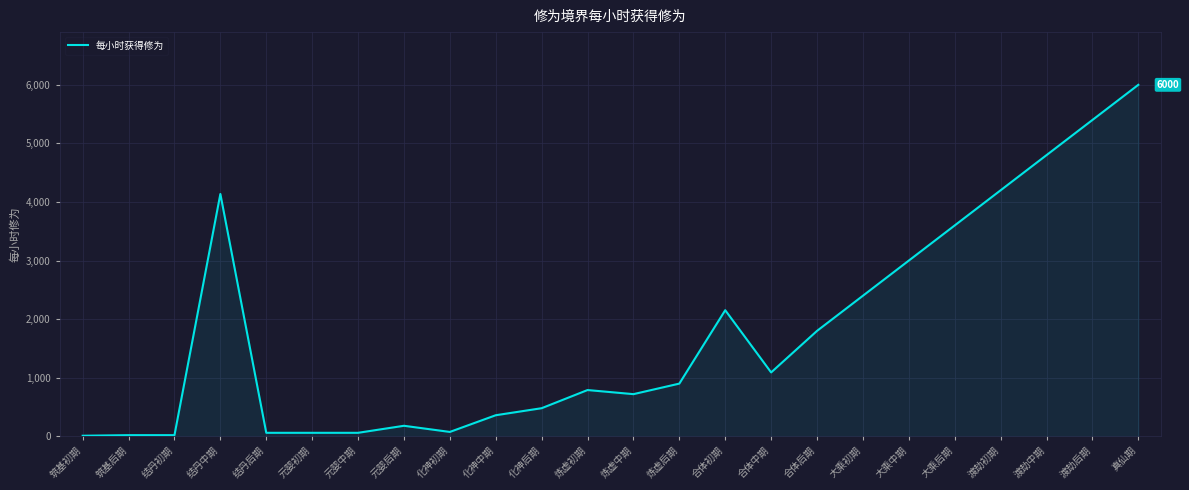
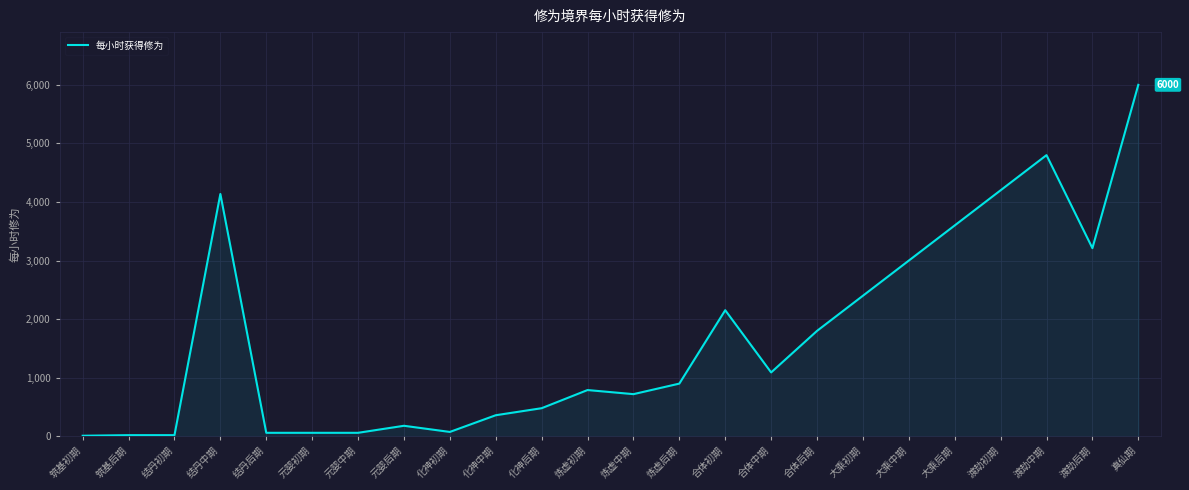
  {
    "筑基初期": "0",
    "筑基后期": "0",
    "结丹初期": "0",
    "结丹中期": "4,100",
    "结丹后期": "100",
    "元婴初期": "100",
    "元婴中期": "100",
    "元婴后期": "200",
    "化神初期": "100",
    "化神中期": "400",
    "化神后期": "500",
    "炼虚初期": "800",
    "炼虚中期": "700",
    "炼虚后期": "900",
    "合体初期": "2,200",
    "合体中期": "1,100",
    "合体后期": "1,800",
    "大乘初期": "2,400",
    "大乘中期": "3,000",
    "大乘后期": "3,600",
    "渡劫初期": "4,200",
    "渡劫中期": "4,800",
-   "渡劫后期": "5,400"
+   "渡劫后期": "3,200"
  }
